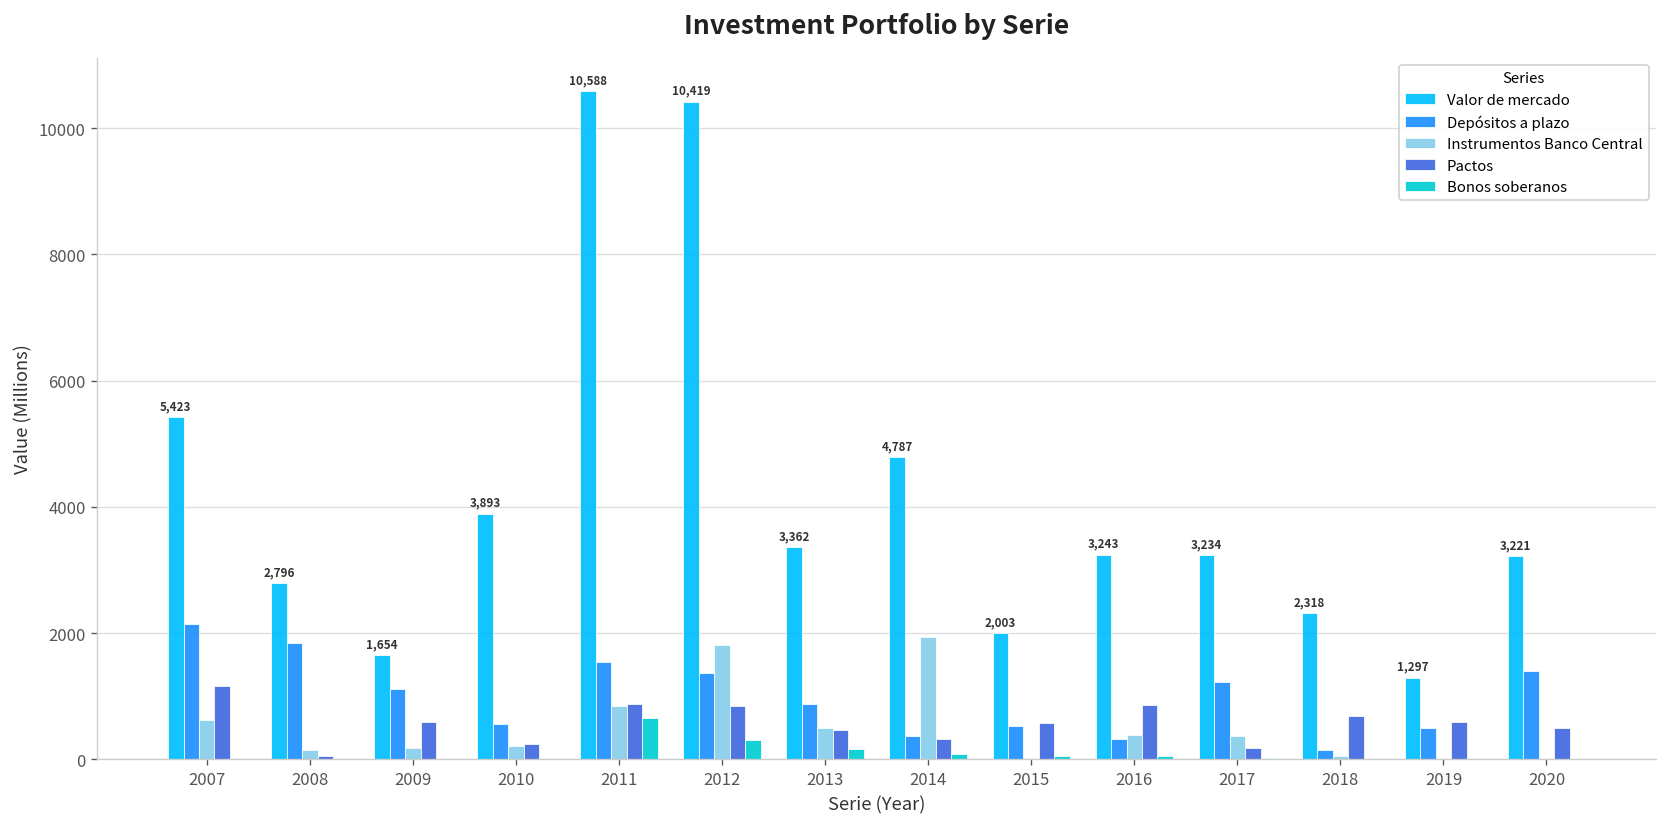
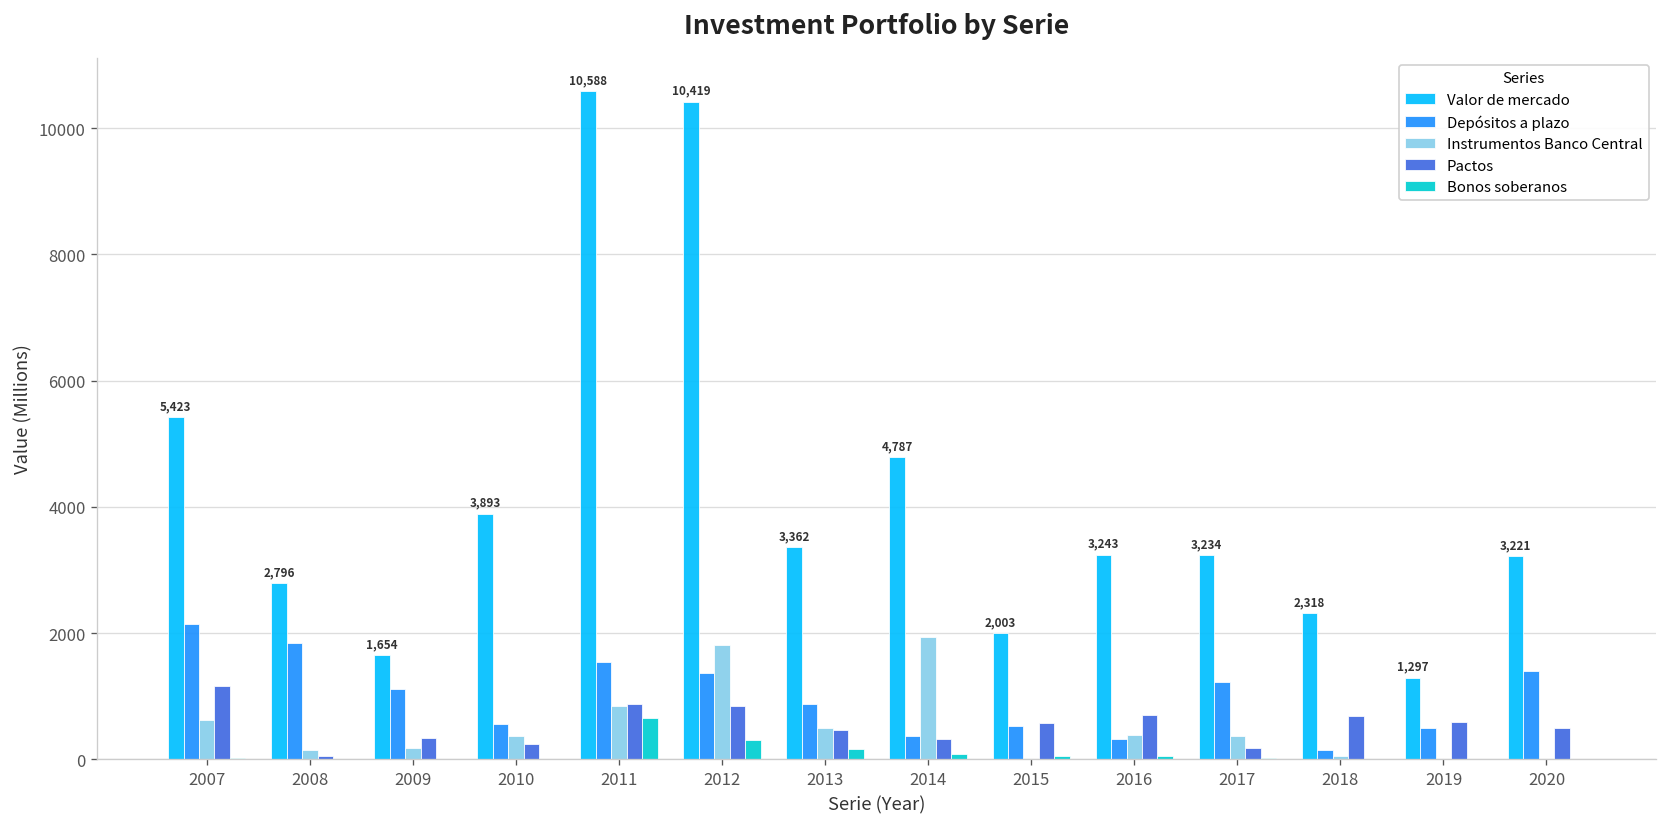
  {
    "Instrumentos Banco Central": {
      "2007": 600,
      "2008": 100,
      "2009": 200,
-     "2010": 200,
+     "2010": 400,
      "2011": 900,
      "2012": 1800,
      "2013": 500,
      "2014": 1900,
      "2016": 400,
      "2017": 400,
      "2018": 100
    },
    "Pactos": {
      "2007": 1200,
-     "2009": 600,
+     "2009": 300,
      "2010": 200,
      "2011": 900,
      "2012": 900,
      "2013": 500,
      "2014": 300,
      "2015": 600,
-     "2016": 900,
+     "2016": 700,
      "2017": 200,
      "2018": 700,
      "2019": 600,
      "2020": 500
    }
  }
